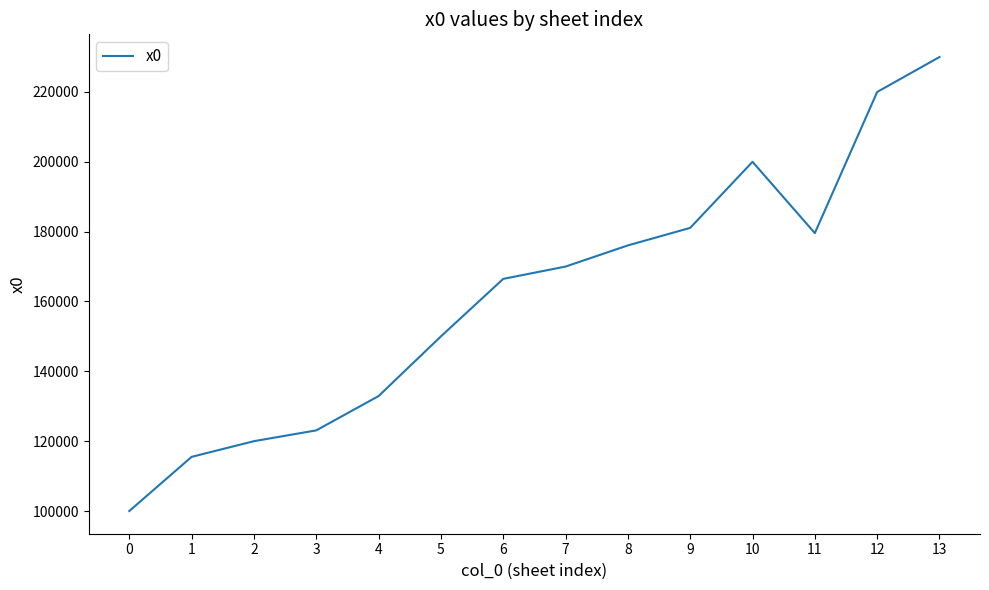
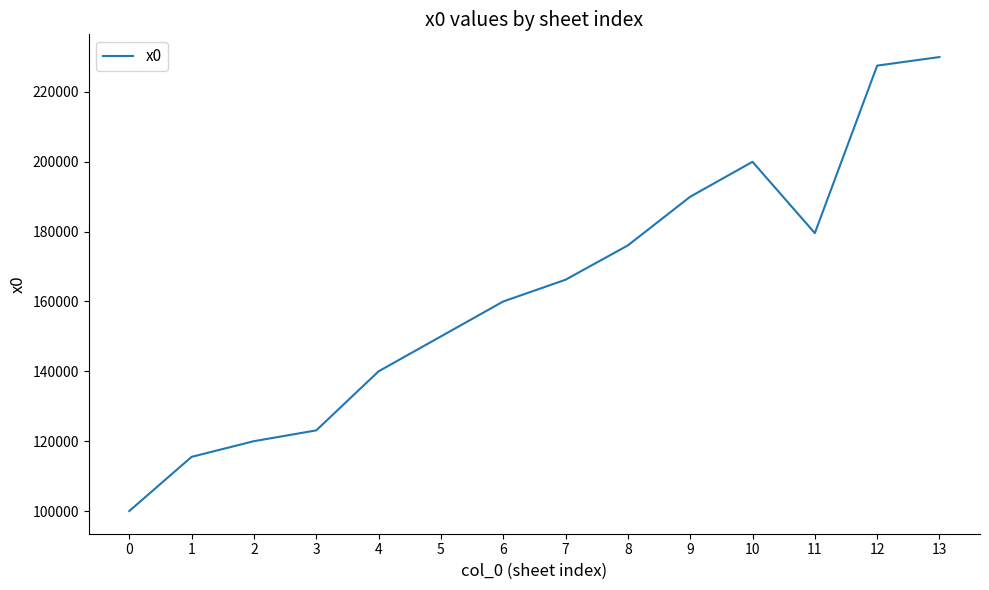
  {
    "0": 100000,
    "1": 116000,
    "2": 120000,
    "3": 123000,
-   "4": 133000,
+   "4": 140000,
    "5": 150000,
-   "6": 166000,
-   "7": 170000,
+   "6": 160000,
+   "7": 166000,
    "8": 176000,
-   "9": 181000,
+   "9": 190000,
    "10": 200000,
    "11": 180000,
-   "12": 220000,
+   "12": 228000,
    "13": 230000
  }
